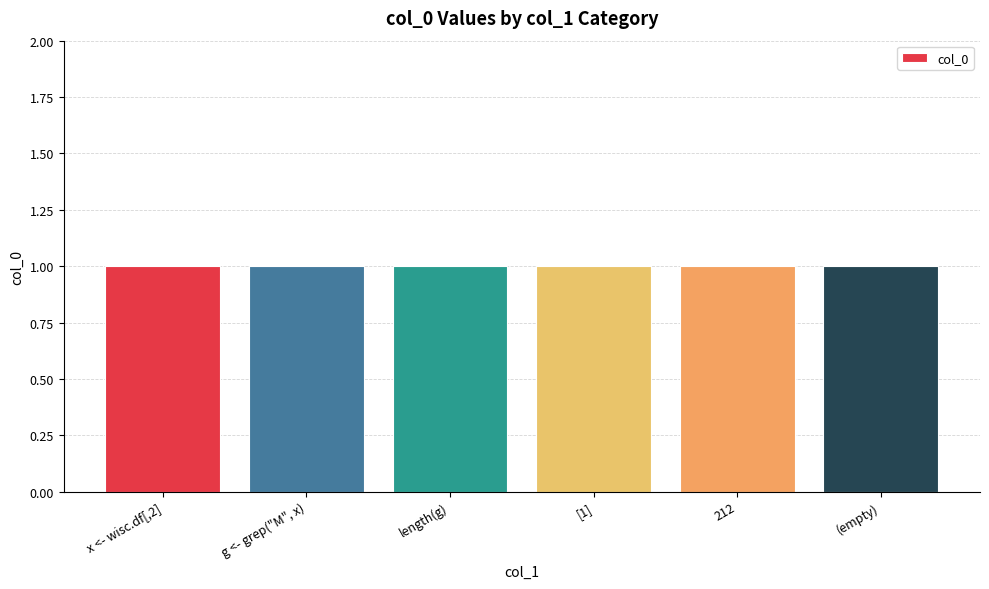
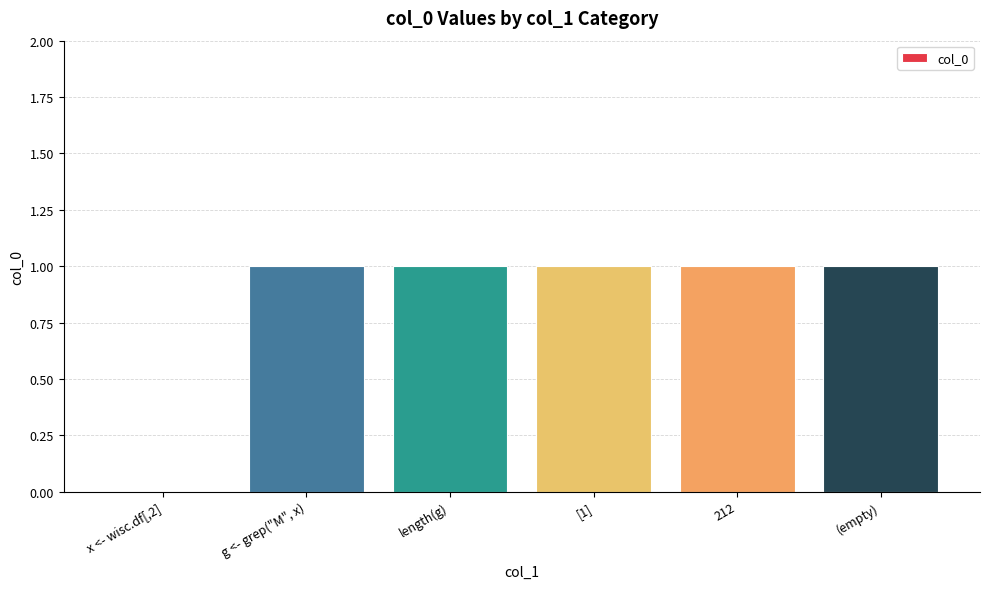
  {
-   "x <- wisc.df[,2]": 1,
+   "x <- wisc.df[,2]": 0,
    "g <- grep(\"M\", x)": 1,
    "length(g)": 1,
    "[1]": 1,
    "212": 1,
    "(empty)": 1
  }
